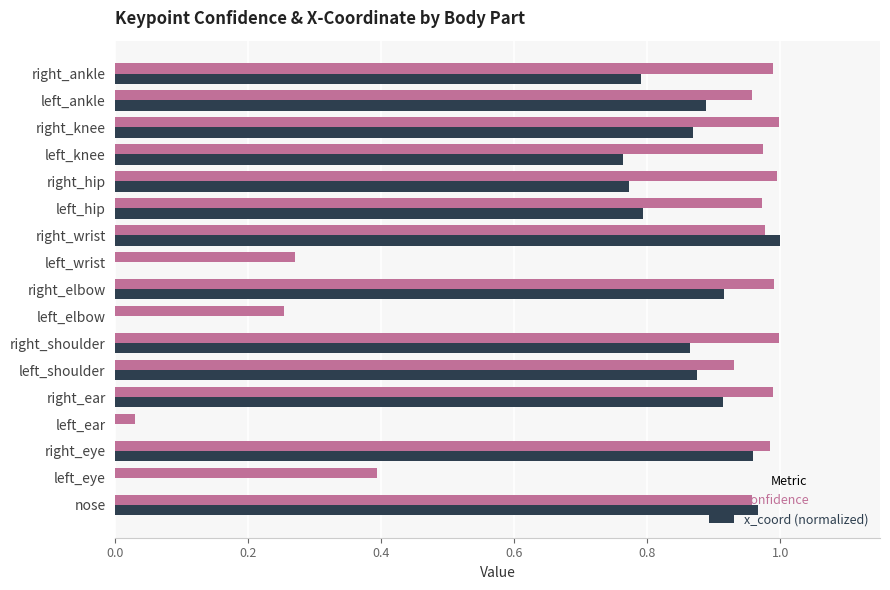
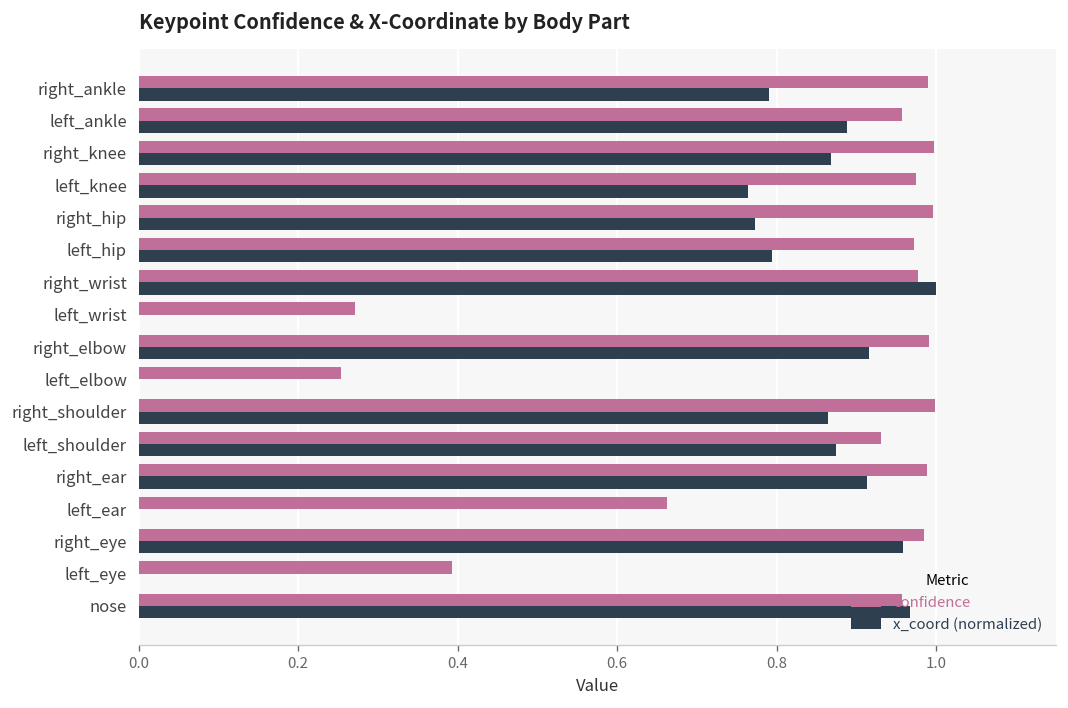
  {
    "confidence": {
      "right_ankle": 0.99,
      "left_ankle": 0.96,
      "right_knee": 1.00,
      "left_knee": 0.97,
      "right_hip": 1.00,
      "left_hip": 0.97,
      "right_wrist": 0.98,
      "left_wrist": 0.27,
      "right_elbow": 0.99,
      "left_elbow": 0.25,
      "right_shoulder": 1.00,
      "left_shoulder": 0.93,
      "right_ear": 0.99,
-     "left_ear": 0.03,
+     "left_ear": 0.66,
      "right_eye": 0.98,
      "left_eye": 0.39,
      "nose": 0.96
    },
    "x_coord (normalized)": {
      "right_ankle": 0.79,
      "left_ankle": 0.89,
      "right_knee": 0.87,
      "left_knee": 0.76,
      "right_hip": 0.77,
      "left_hip": 0.79,
      "right_wrist": 1.00,
      "left_wrist": 0.00,
      "right_elbow": 0.92,
      "left_elbow": 0.00,
      "right_shoulder": 0.86,
      "left_shoulder": 0.87,
      "right_ear": 0.91,
      "left_ear": 0.00,
      "right_eye": 0.96,
      "left_eye": 0.00,
      "nose": 0.97
    }
  }
